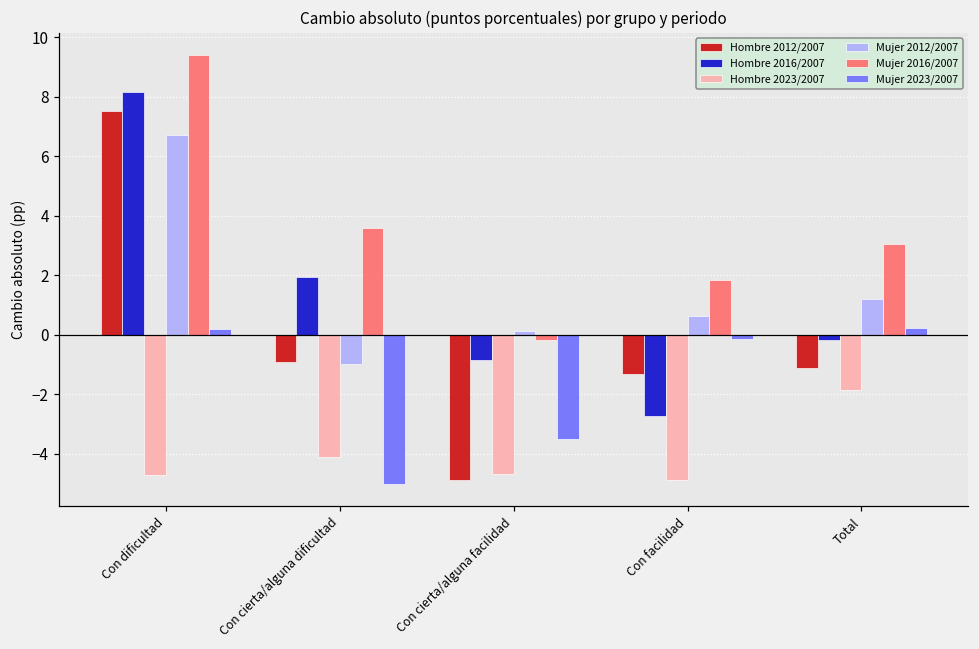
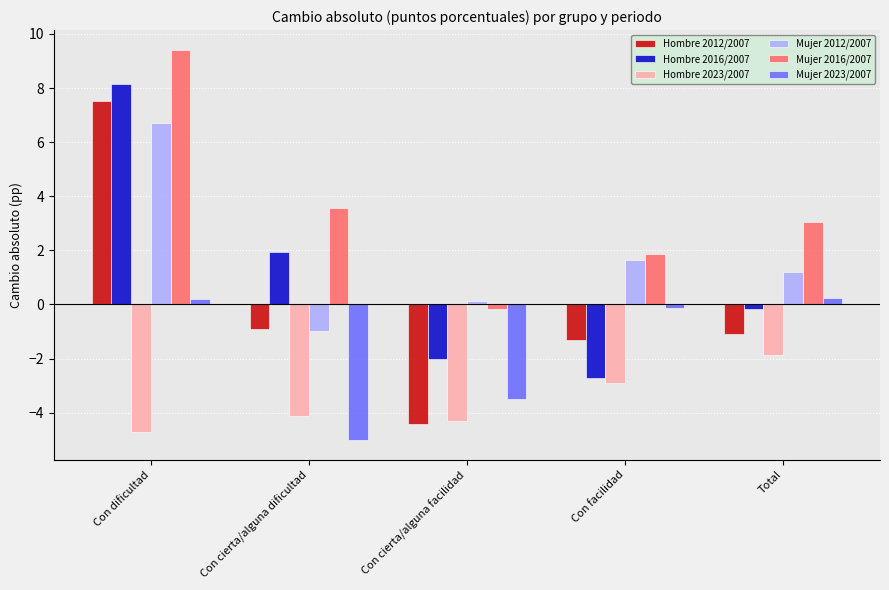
  {
    "Hombre 2012/2007": {
      "Con dificultad": 7.5,
      "Con cierta/alguna dificultad": -0.9,
-     "Con cierta/alguna facilidad": -4.9,
+     "Con cierta/alguna facilidad": -4.4,
      "Con facilidad": -1.3,
      "Total": -1.1
    },
    "Hombre 2016/2007": {
      "Con dificultad": 8.2,
      "Con cierta/alguna dificultad": 1.9,
-     "Con cierta/alguna facilidad": -0.8,
+     "Con cierta/alguna facilidad": -2.0,
      "Con facilidad": -2.7,
      "Total": -0.2
    },
    "Hombre 2023/2007": {
      "Con dificultad": -4.7,
      "Con cierta/alguna dificultad": -4.1,
-     "Con cierta/alguna facilidad": -4.7,
-     "Con facilidad": -4.9,
+     "Con cierta/alguna facilidad": -4.3,
+     "Con facilidad": -2.9,
      "Total": -1.9
    },
    "Mujer 2012/2007": {
      "Con dificultad": 6.7,
      "Con cierta/alguna dificultad": -1.0,
      "Con cierta/alguna facilidad": 0.1,
-     "Con facilidad": 0.6,
+     "Con facilidad": 1.7,
      "Total": 1.2
    },
    "Mujer 2016/2007": {
      "Con dificultad": 9.4,
      "Con cierta/alguna dificultad": 3.6,
      "Con cierta/alguna facilidad": -0.2,
      "Con facilidad": 1.9,
      "Total": 3.1
    },
    "Mujer 2023/2007": {
      "Con dificultad": 0.2,
      "Con cierta/alguna dificultad": -5.0,
      "Con cierta/alguna facilidad": -3.5,
      "Con facilidad": -0.1,
      "Total": 0.2
    }
  }
